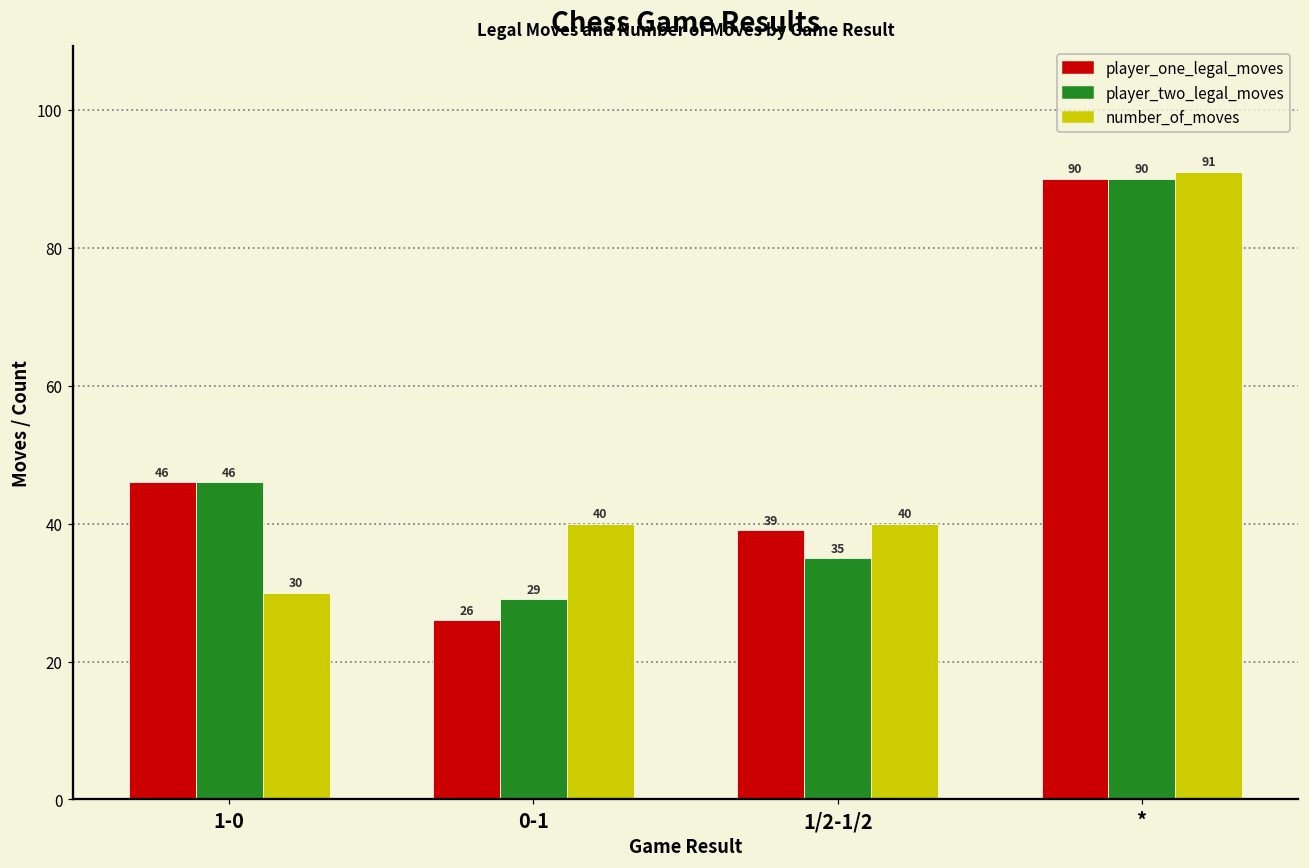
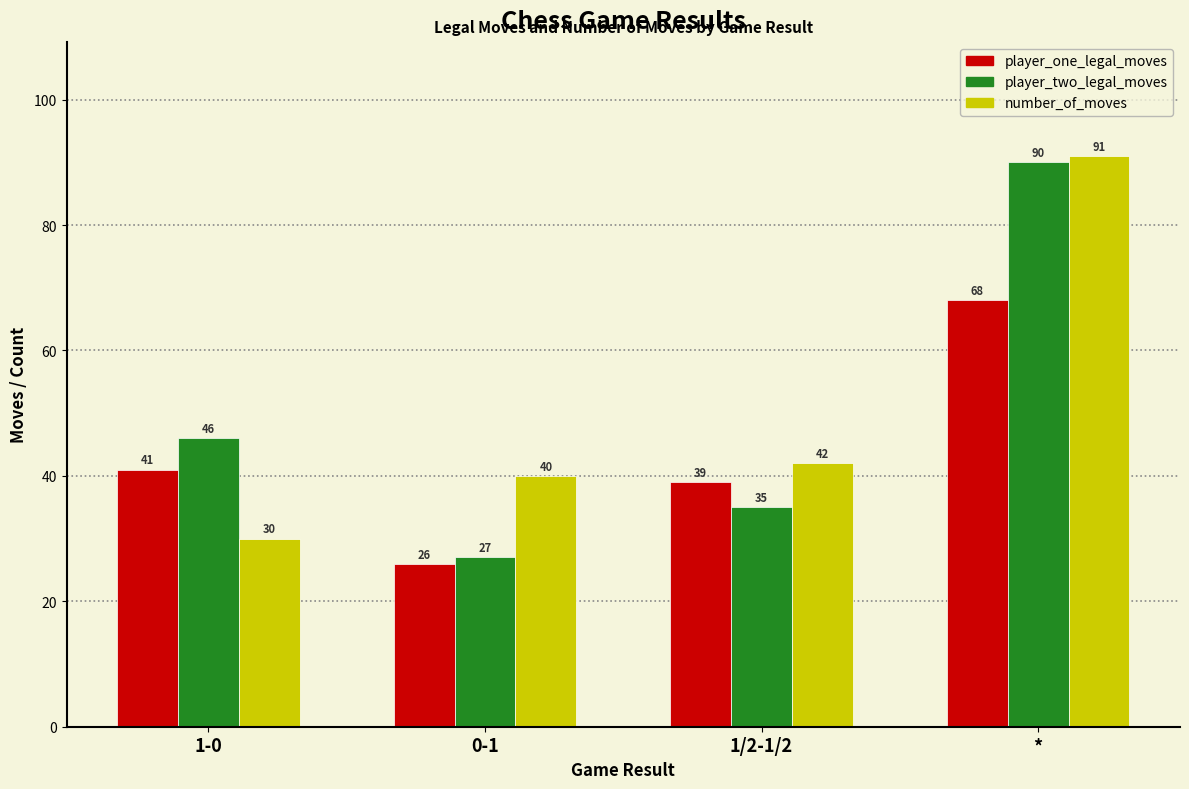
  {
    "player_one_legal_moves": {
-     "1-0": 46,
+     "1-0": 41,
      "0-1": 26,
      "1/2-1/2": 39,
-     "*": 90
+     "*": 68
    },
    "player_two_legal_moves": {
      "1-0": 46,
-     "0-1": 29,
+     "0-1": 27,
      "1/2-1/2": 35,
      "*": 90
    },
    "number_of_moves": {
      "1-0": 30,
      "0-1": 40,
-     "1/2-1/2": 40,
+     "1/2-1/2": 42,
      "*": 91
    }
  }
